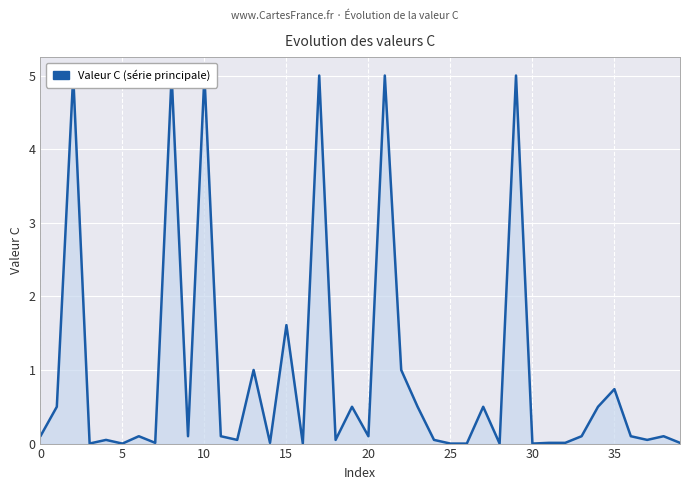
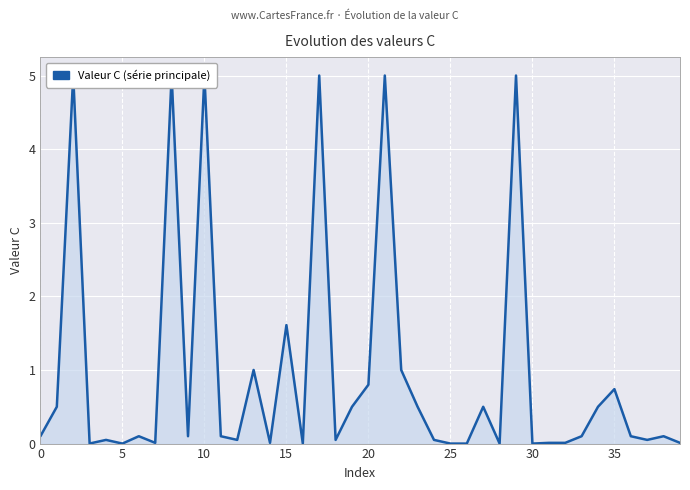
  {
    "0": 0.1,
    "5": 0.0,
    "15": 1.6,
-   "20": 0.1,
+   "20": 0.8,
    "25": 0.0,
    "30": 0.0,
    "35": 0.7
  }
